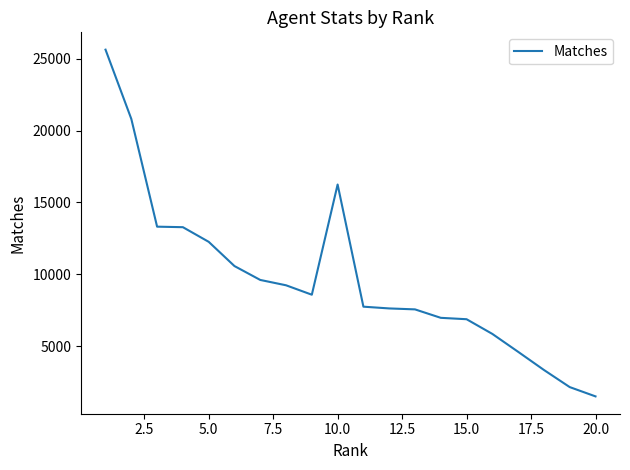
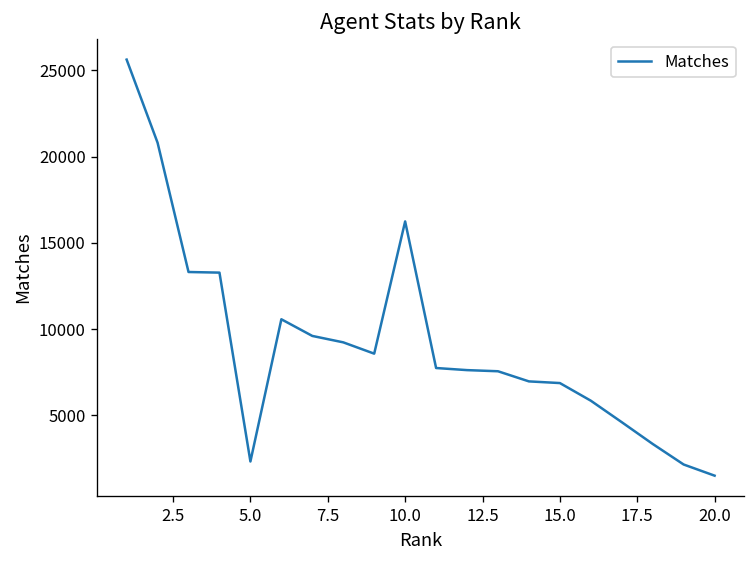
  {
-   "5.0": 12300,
+   "5.0": 2300,
    "10.0": 16200,
    "15.0": 6900,
    "20.0": 1500
  }
